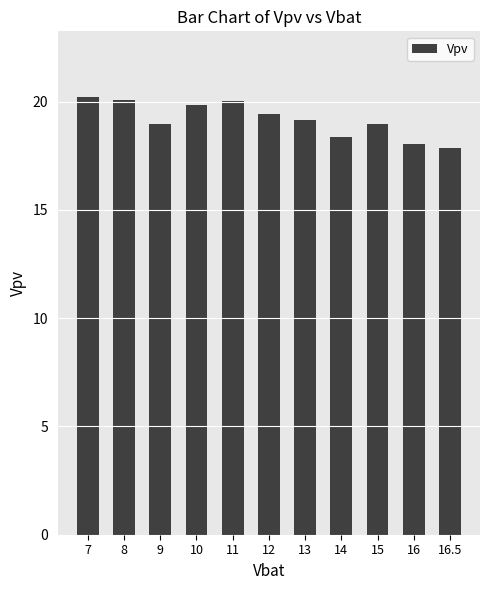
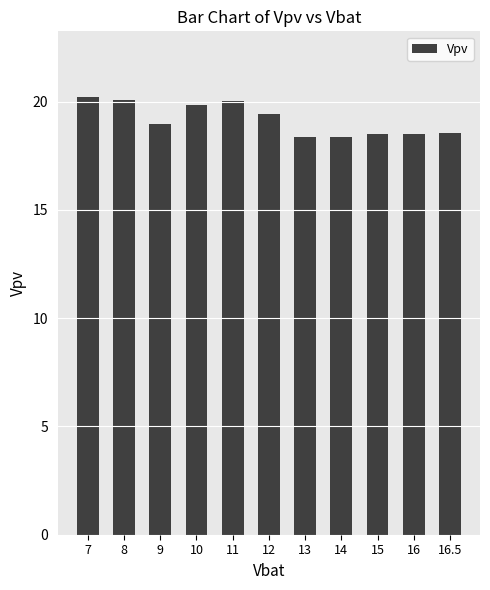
  {
    "7": 20.2,
    "8": 20.1,
    "9": 18.9,
    "10": 19.8,
    "11": 20.0,
    "12": 19.4,
-   "13": 19.2,
+   "13": 18.4,
    "14": 18.3,
-   "15": 19.0,
-   "16": 18.0,
-   "16.5": 17.9
+   "15": 18.5,
+   "16": 18.5,
+   "16.5": 18.5
  }
